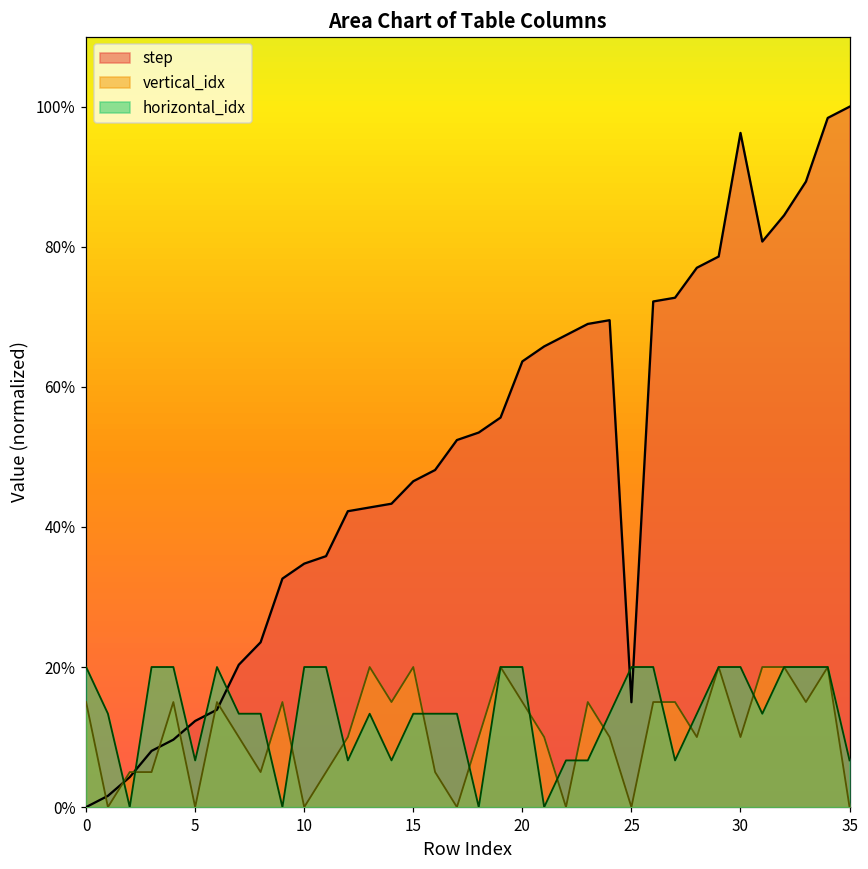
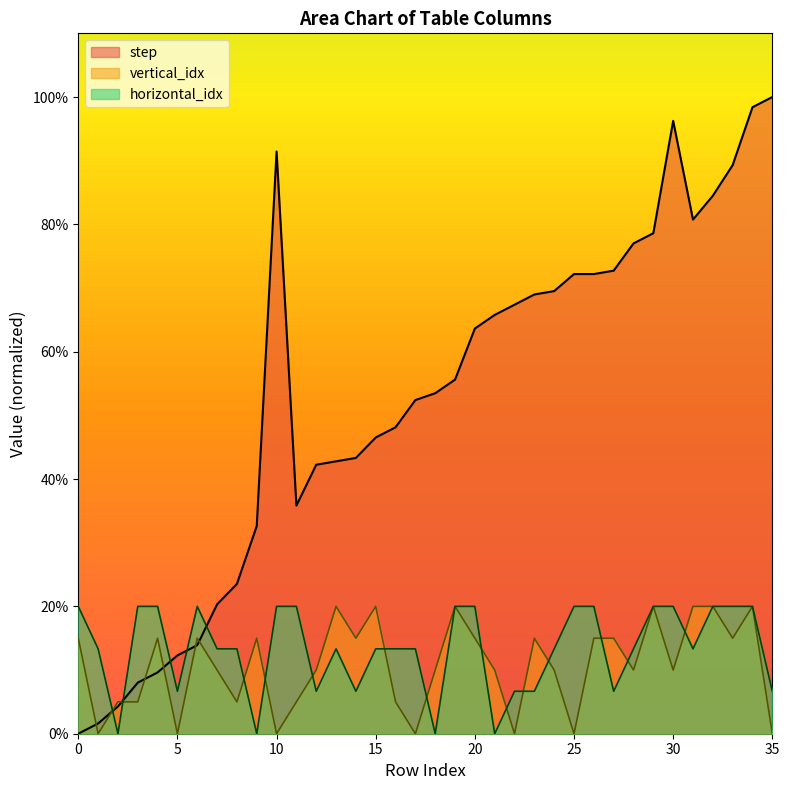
  {
    "step": {
      "0": "0%",
      "5": "12%",
-     "10": "35%",
+     "10": "91%",
      "15": "47%",
      "20": "64%",
-     "25": "15%",
+     "25": "72%",
      "30": "96%",
      "35": "100%"
    },
    "vertical_idx": {
      "0": "15%",
      "5": "0%",
      "10": "0%",
      "15": "20%",
      "20": "15%",
      "25": "0%",
      "30": "10%",
      "35": "0%"
    },
    "horizontal_idx": {
      "0": "20%",
      "5": "7%",
      "10": "20%",
      "15": "13%",
      "20": "20%",
      "25": "20%",
      "30": "20%",
      "35": "7%"
    }
  }
